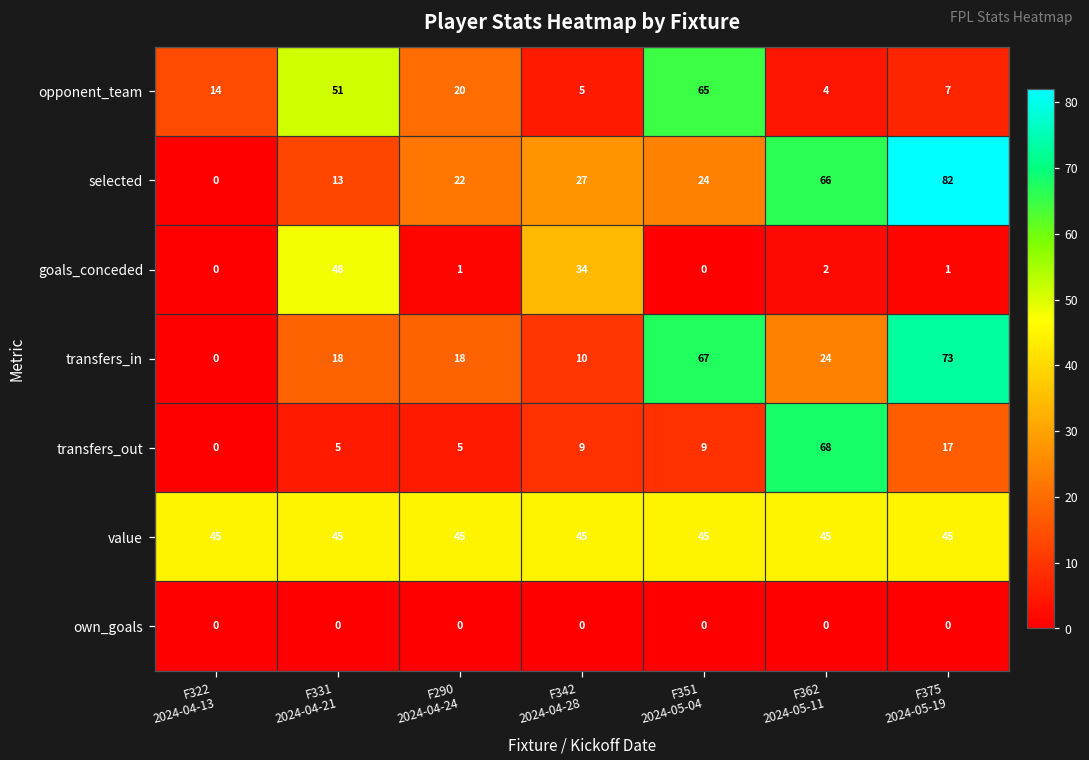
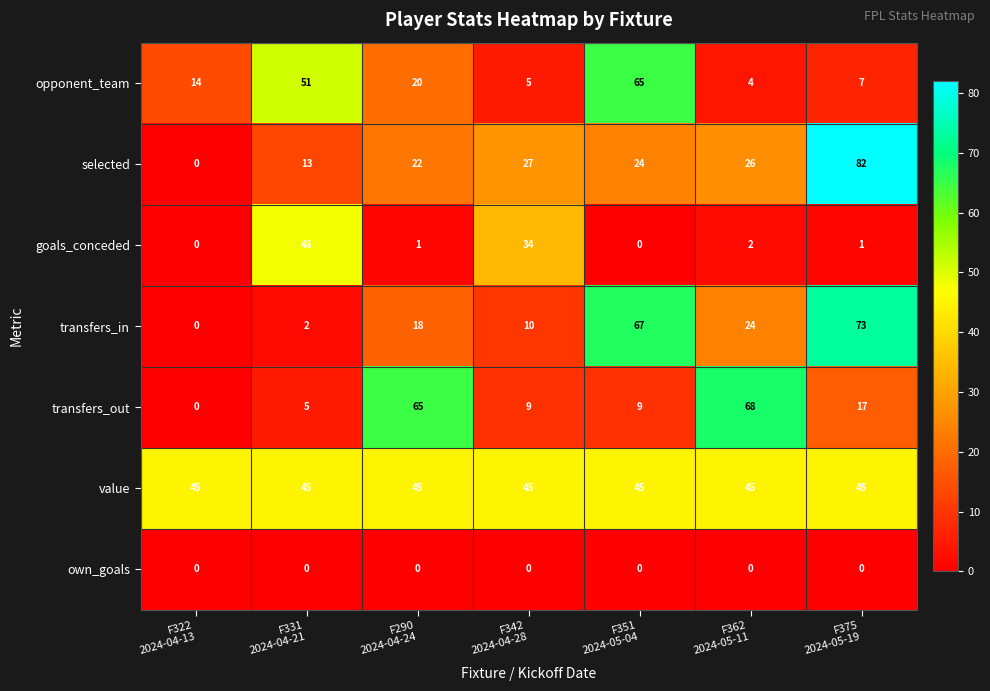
  {
    "opponent_team": {
      "F322 2024-04-13": 14,
      "F331 2024-04-21": 51,
      "F290 2024-04-24": 20,
      "F342 2024-04-28": 5,
      "F351 2024-05-04": 65,
      "F362 2024-05-11": 4,
      "F375 2024-05-19": 7
    },
    "selected": {
      "F322 2024-04-13": 0,
      "F331 2024-04-21": 13,
      "F290 2024-04-24": 22,
      "F342 2024-04-28": 27,
      "F351 2024-05-04": 24,
-     "F362 2024-05-11": 66,
+     "F362 2024-05-11": 26,
      "F375 2024-05-19": 82
    },
    "goals_conceded": {
      "F322 2024-04-13": 0,
      "F331 2024-04-21": 48,
      "F290 2024-04-24": 1,
      "F342 2024-04-28": 34,
      "F351 2024-05-04": 0,
      "F362 2024-05-11": 2,
      "F375 2024-05-19": 1
    },
    "transfers_in": {
      "F322 2024-04-13": 0,
-     "F331 2024-04-21": 18,
+     "F331 2024-04-21": 2,
      "F290 2024-04-24": 18,
      "F342 2024-04-28": 10,
      "F351 2024-05-04": 67,
      "F362 2024-05-11": 24,
      "F375 2024-05-19": 73
    },
    "transfers_out": {
      "F322 2024-04-13": 0,
      "F331 2024-04-21": 5,
-     "F290 2024-04-24": 5,
+     "F290 2024-04-24": 65,
      "F342 2024-04-28": 9,
      "F351 2024-05-04": 9,
      "F362 2024-05-11": 68,
      "F375 2024-05-19": 17
    },
    "value": {
      "F322 2024-04-13": 45,
      "F331 2024-04-21": 45,
      "F290 2024-04-24": 45,
      "F342 2024-04-28": 45,
      "F351 2024-05-04": 45,
      "F362 2024-05-11": 45,
      "F375 2024-05-19": 45
    },
    "own_goals": {
      "F322 2024-04-13": 0,
      "F331 2024-04-21": 0,
      "F290 2024-04-24": 0,
      "F342 2024-04-28": 0,
      "F351 2024-05-04": 0,
      "F362 2024-05-11": 0,
      "F375 2024-05-19": 0
    }
  }
